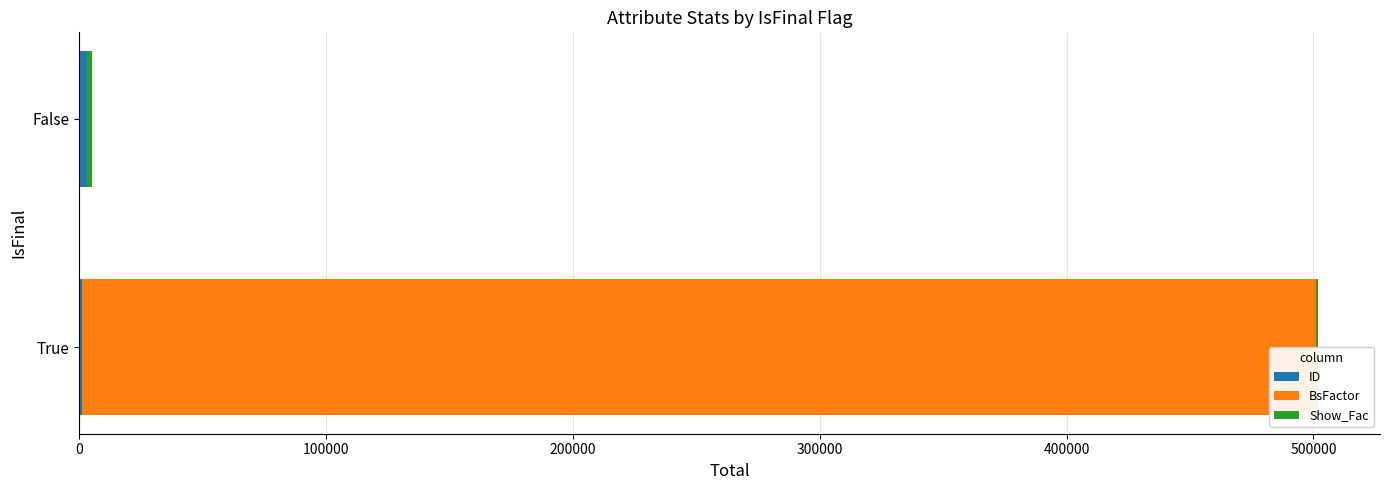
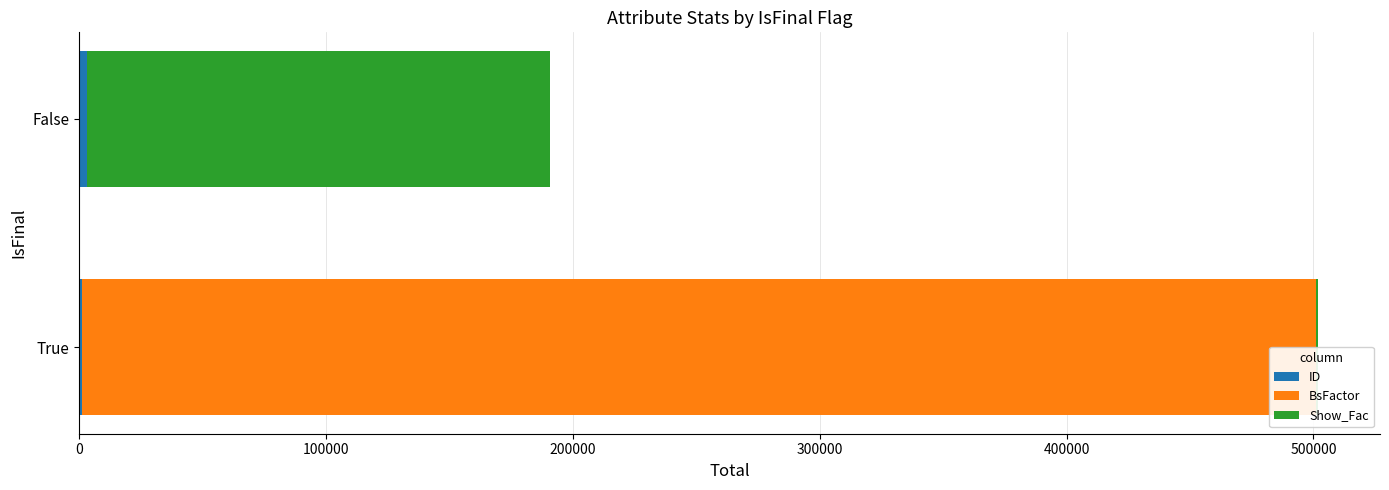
  {
    "ID": {
      "False": 3000
    },
    "BsFactor": {
      "False": 0
    },
    "Show_Fac": {
-     "False": 2000
+     "False": 187000
    }
  }
